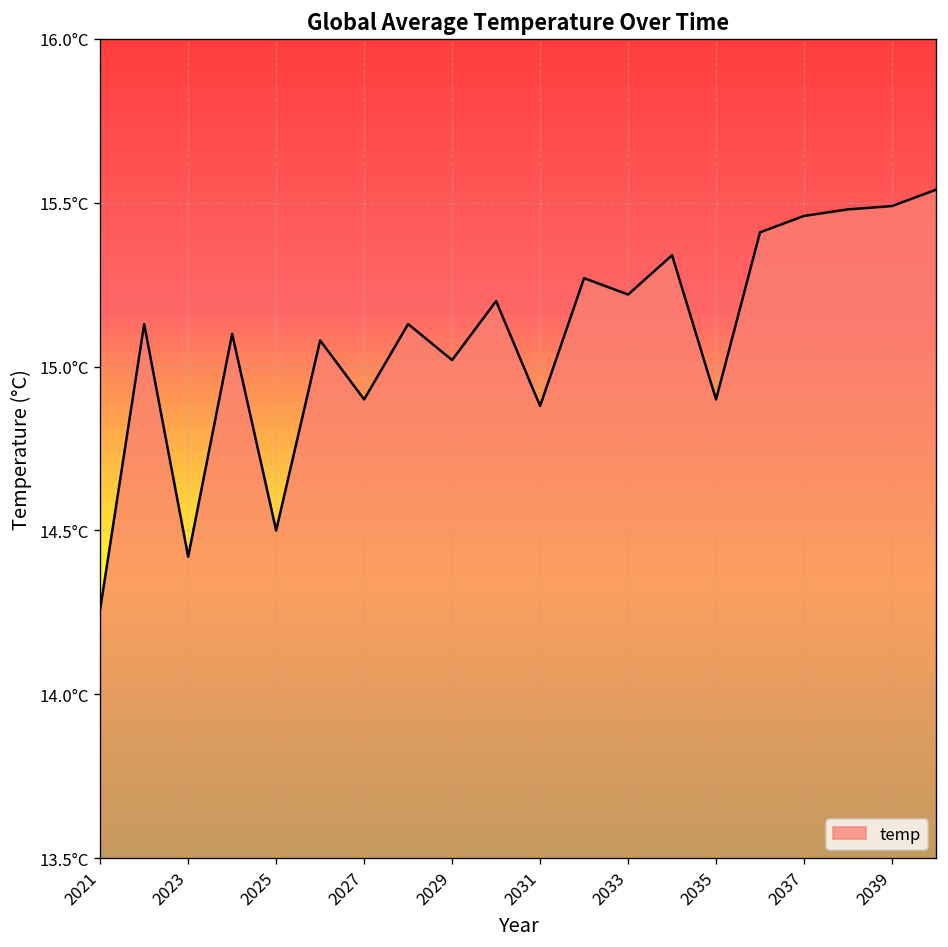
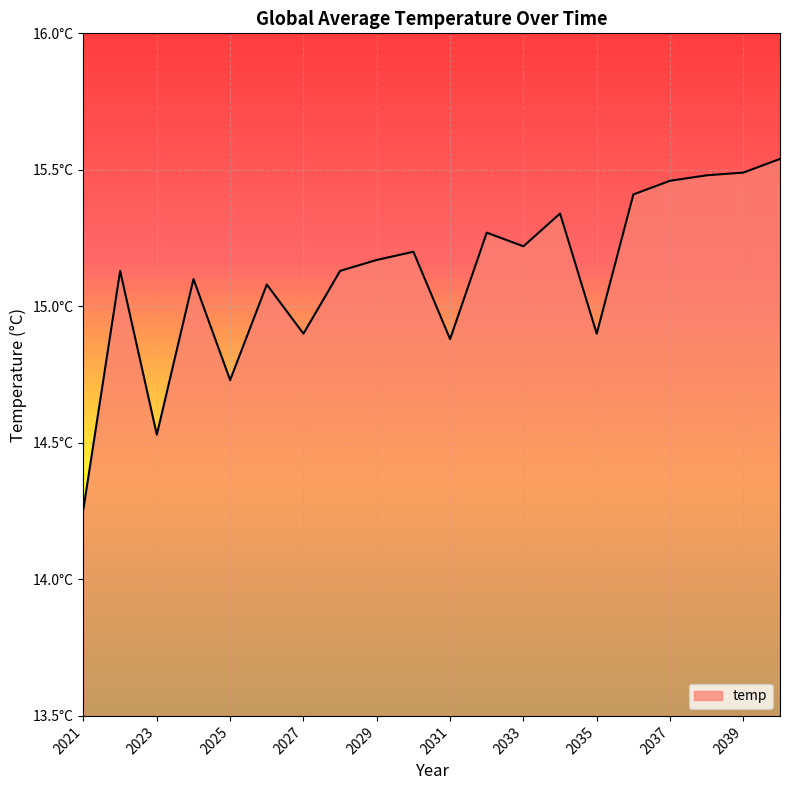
  {
    "2021": "14.26°C",
-   "2023": "14.42°C",
-   "2025": "14.50°C",
+   "2023": "14.53°C",
+   "2025": "14.73°C",
    "2027": "14.90°C",
-   "2029": "15.02°C",
+   "2029": "15.17°C",
    "2031": "14.88°C",
    "2033": "15.22°C",
    "2035": "14.90°C",
    "2037": "15.46°C",
    "2039": "15.49°C"
  }
